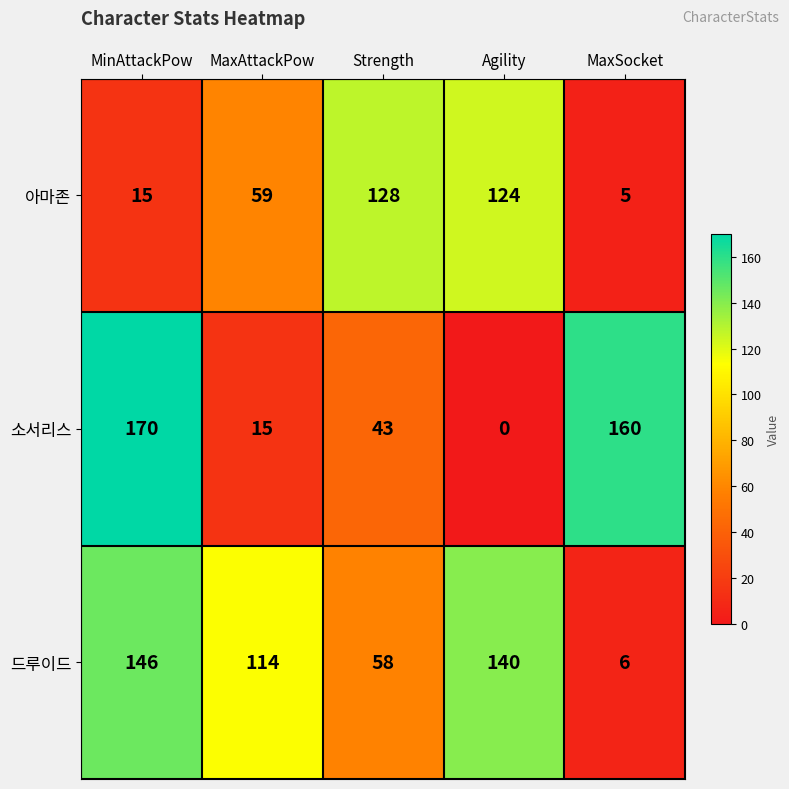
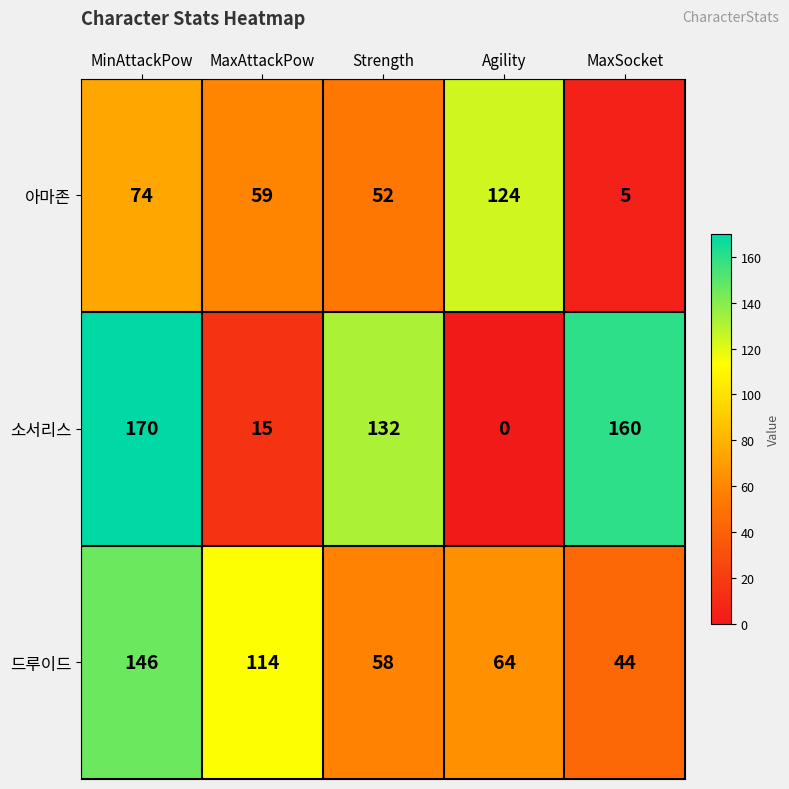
  {
    "아마존": {
-     "MinAttackPow": 15,
+     "MinAttackPow": 74,
      "MaxAttackPow": 59,
-     "Strength": 128,
+     "Strength": 52,
      "Agility": 124,
      "MaxSocket": 5
    },
    "소서리스": {
      "MinAttackPow": 170,
      "MaxAttackPow": 15,
-     "Strength": 43,
+     "Strength": 132,
      "Agility": 0,
      "MaxSocket": 160
    },
    "드루이드": {
      "MinAttackPow": 146,
      "MaxAttackPow": 114,
      "Strength": 58,
-     "Agility": 140,
-     "MaxSocket": 6
+     "Agility": 64,
+     "MaxSocket": 44
    }
  }
